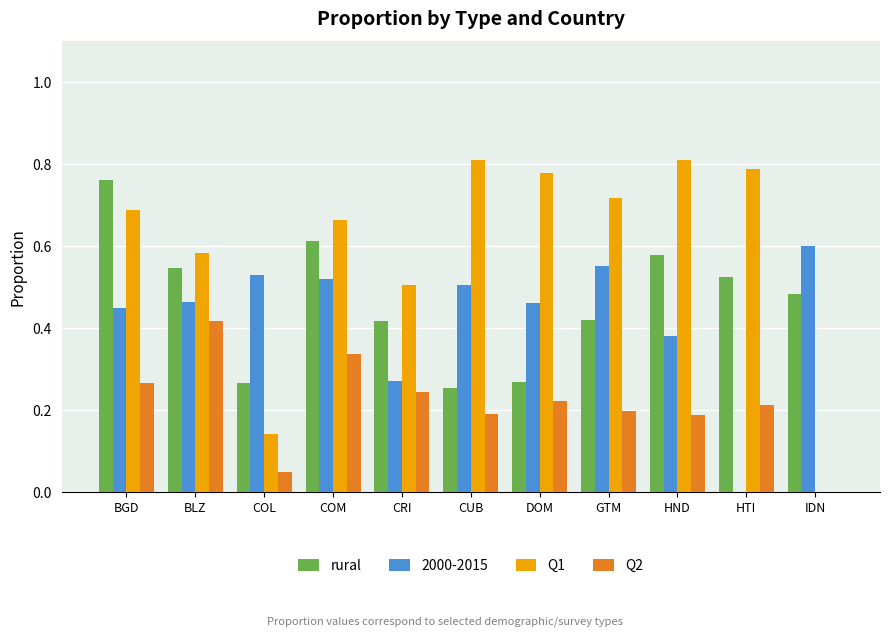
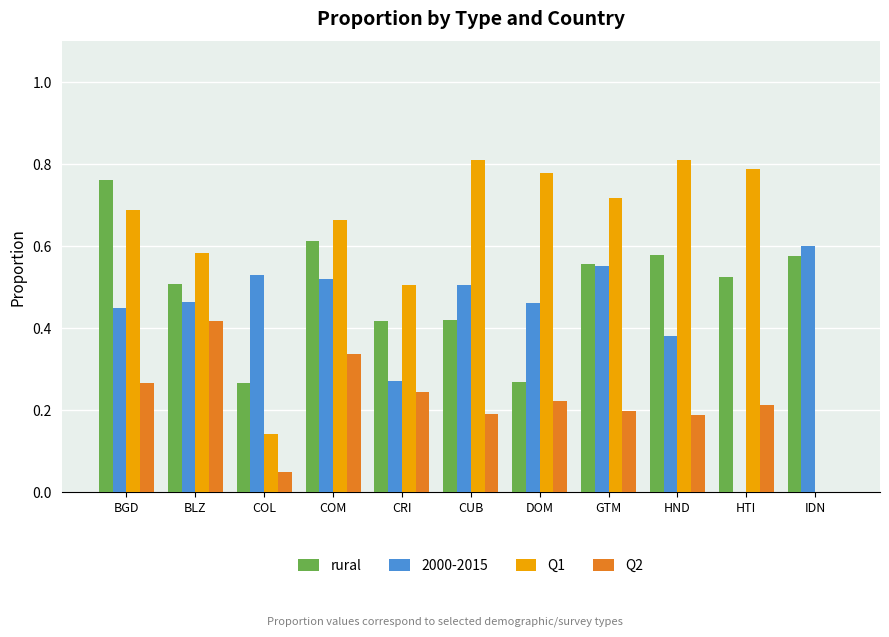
  {
    "rural": {
      "BGD": 0.76,
-     "BLZ": 0.55,
+     "BLZ": 0.51,
      "COL": 0.27,
      "COM": 0.61,
      "CRI": 0.42,
-     "CUB": 0.25,
+     "CUB": 0.42,
      "DOM": 0.27,
-     "GTM": 0.42,
+     "GTM": 0.56,
      "HND": 0.58,
      "HTI": 0.53,
-     "IDN": 0.48
+     "IDN": 0.58
    },
    "2000-2015": {
      "BGD": 0.45,
      "BLZ": 0.46,
      "COL": 0.53,
      "COM": 0.52,
      "CRI": 0.27,
      "CUB": 0.50,
      "DOM": 0.46,
      "GTM": 0.55,
      "HND": 0.38,
      "HTI": 0.00,
      "IDN": 0.60
    }
  }
